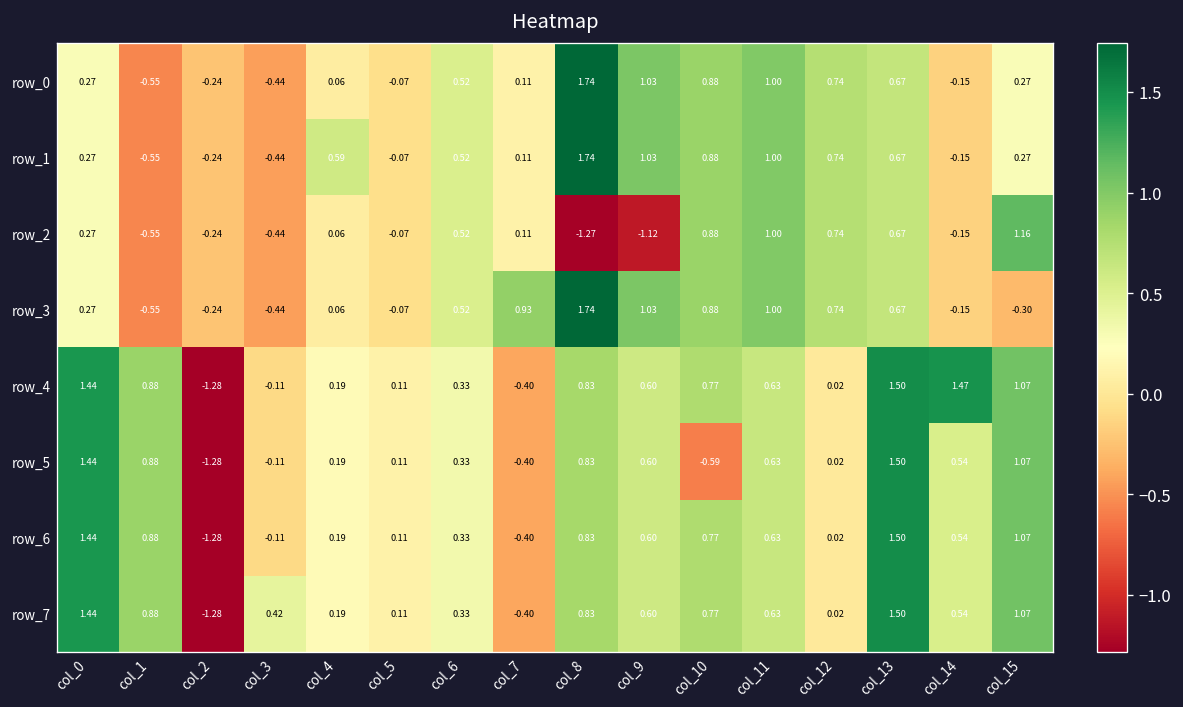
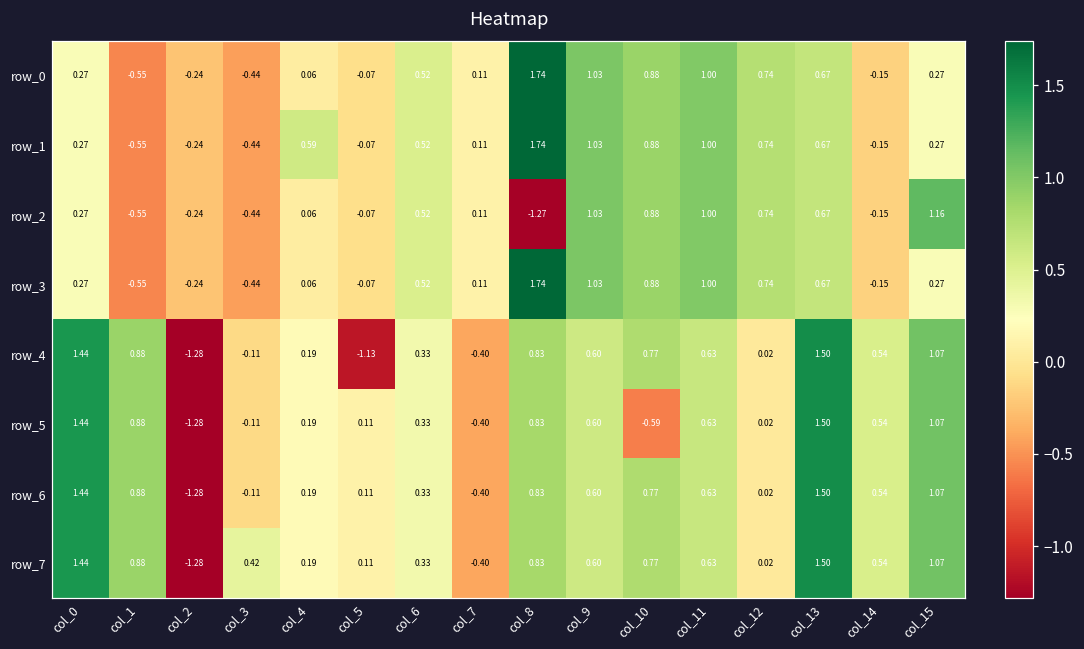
  {
    "row_0": {
      "col_0": 0.27,
      "col_1": -0.55,
      "col_2": -0.24,
      "col_3": -0.44,
      "col_4": 0.06,
      "col_5": -0.07,
      "col_6": 0.52,
      "col_7": 0.11,
      "col_8": 1.74,
      "col_9": 1.03,
      "col_10": 0.88,
      "col_11": 1.00,
      "col_12": 0.74,
      "col_13": 0.67,
      "col_14": -0.15,
      "col_15": 0.27
    },
    "row_1": {
      "col_0": 0.27,
      "col_1": -0.55,
      "col_2": -0.24,
      "col_3": -0.44,
      "col_4": 0.59,
      "col_5": -0.07,
      "col_6": 0.52,
      "col_7": 0.11,
      "col_8": 1.74,
      "col_9": 1.03,
      "col_10": 0.88,
      "col_11": 1.00,
      "col_12": 0.74,
      "col_13": 0.67,
      "col_14": -0.15,
      "col_15": 0.27
    },
    "row_2": {
      "col_0": 0.27,
      "col_1": -0.55,
      "col_2": -0.24,
      "col_3": -0.44,
      "col_4": 0.06,
      "col_5": -0.07,
      "col_6": 0.52,
      "col_7": 0.11,
      "col_8": -1.27,
-     "col_9": -1.12,
+     "col_9": 1.03,
      "col_10": 0.88,
      "col_11": 1.00,
      "col_12": 0.74,
      "col_13": 0.67,
      "col_14": -0.15,
      "col_15": 1.16
    },
    "row_3": {
      "col_0": 0.27,
      "col_1": -0.55,
      "col_2": -0.24,
      "col_3": -0.44,
      "col_4": 0.06,
      "col_5": -0.07,
      "col_6": 0.52,
-     "col_7": 0.93,
+     "col_7": 0.11,
      "col_8": 1.74,
      "col_9": 1.03,
      "col_10": 0.88,
      "col_11": 1.00,
      "col_12": 0.74,
      "col_13": 0.67,
      "col_14": -0.15,
-     "col_15": -0.30
+     "col_15": 0.27
    },
    "row_4": {
      "col_0": 1.44,
      "col_1": 0.88,
      "col_2": -1.28,
      "col_3": -0.11,
      "col_4": 0.19,
-     "col_5": 0.11,
+     "col_5": -1.13,
      "col_6": 0.33,
      "col_7": -0.40,
      "col_8": 0.83,
      "col_9": 0.60,
      "col_10": 0.77,
      "col_11": 0.63,
      "col_12": 0.02,
      "col_13": 1.50,
-     "col_14": 1.47,
+     "col_14": 0.54,
      "col_15": 1.07
    },
    "row_5": {
      "col_0": 1.44,
      "col_1": 0.88,
      "col_2": -1.28,
      "col_3": -0.11,
      "col_4": 0.19,
      "col_5": 0.11,
      "col_6": 0.33,
      "col_7": -0.40,
      "col_8": 0.83,
      "col_9": 0.60,
      "col_10": -0.59,
      "col_11": 0.63,
      "col_12": 0.02,
      "col_13": 1.50,
      "col_14": 0.54,
      "col_15": 1.07
    },
    "row_6": {
      "col_0": 1.44,
      "col_1": 0.88,
      "col_2": -1.28,
      "col_3": -0.11,
      "col_4": 0.19,
      "col_5": 0.11,
      "col_6": 0.33,
      "col_7": -0.40,
      "col_8": 0.83,
      "col_9": 0.60,
      "col_10": 0.77,
      "col_11": 0.63,
      "col_12": 0.02,
      "col_13": 1.50,
      "col_14": 0.54,
      "col_15": 1.07
    },
    "row_7": {
      "col_0": 1.44,
      "col_1": 0.88,
      "col_2": -1.28,
      "col_3": 0.42,
      "col_4": 0.19,
      "col_5": 0.11,
      "col_6": 0.33,
      "col_7": -0.40,
      "col_8": 0.83,
      "col_9": 0.60,
      "col_10": 0.77,
      "col_11": 0.63,
      "col_12": 0.02,
      "col_13": 1.50,
      "col_14": 0.54,
      "col_15": 1.07
    }
  }
